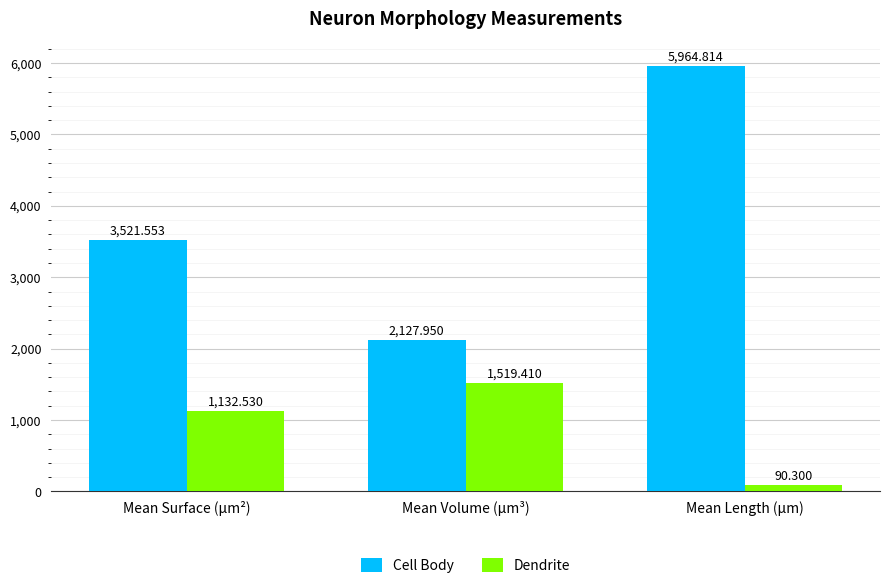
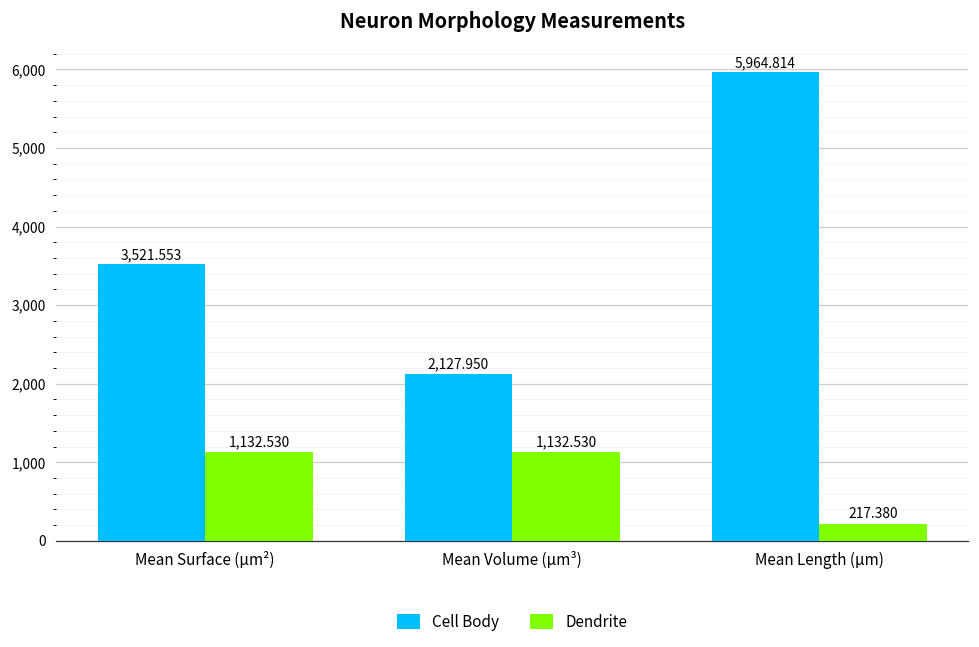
  {
    "Cell Body": {
      "Mean Surface (µm²)": "3,521.553",
      "Mean Volume (µm³)": "2,127.950",
      "Mean Length (µm)": "5,964.814"
    },
    "Dendrite": {
      "Mean Surface (µm²)": "1,132.530",
-     "Mean Volume (µm³)": "1,519.410",
-     "Mean Length (µm)": "90.300"
+     "Mean Volume (µm³)": "1,132.530",
+     "Mean Length (µm)": "217.380"
    }
  }
